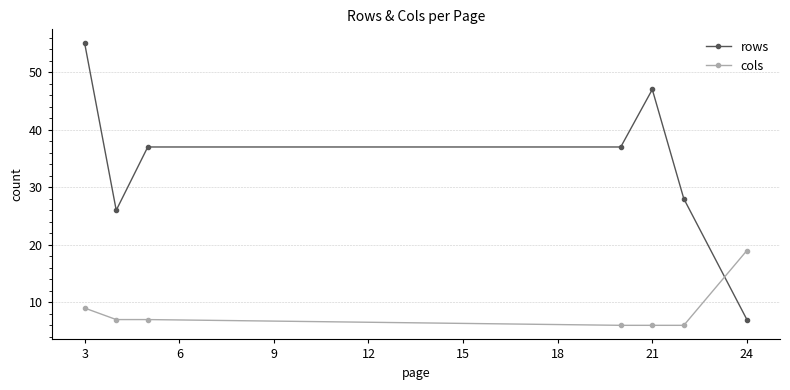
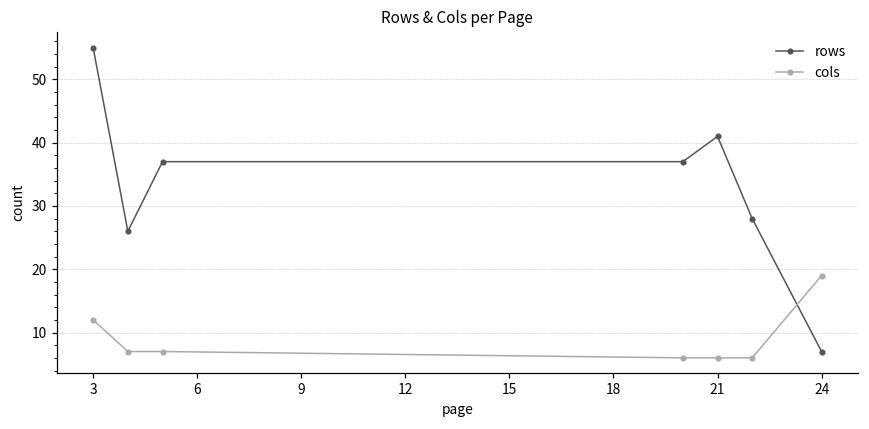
  {
    "rows": {
      "3": 55,
-     "21": 47,
+     "21": 41,
      "24": 7
    },
    "cols": {
-     "3": 9,
+     "3": 12,
      "21": 6,
      "24": 19
    }
  }
